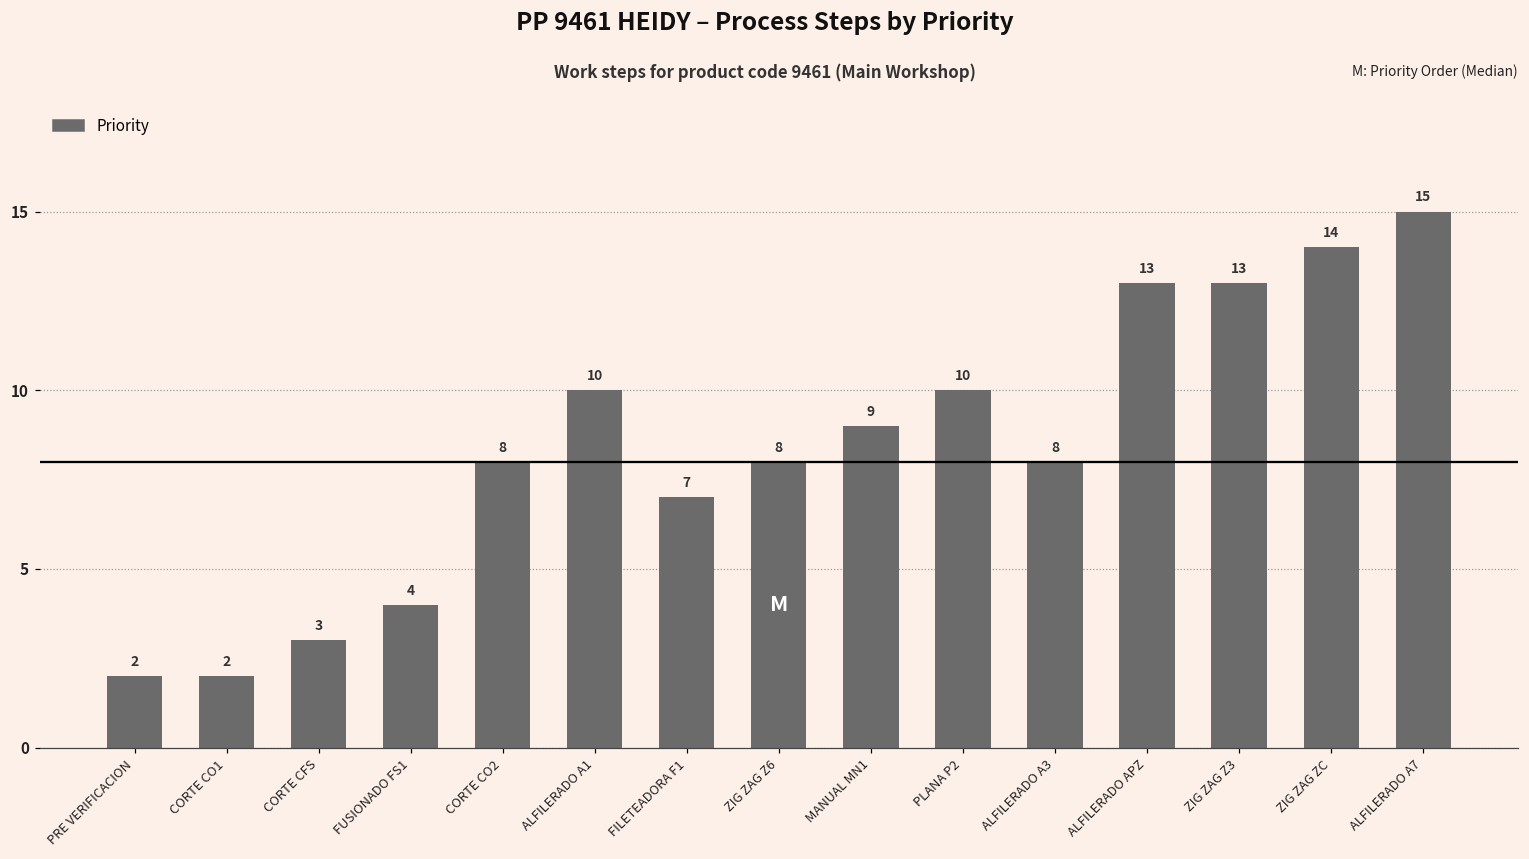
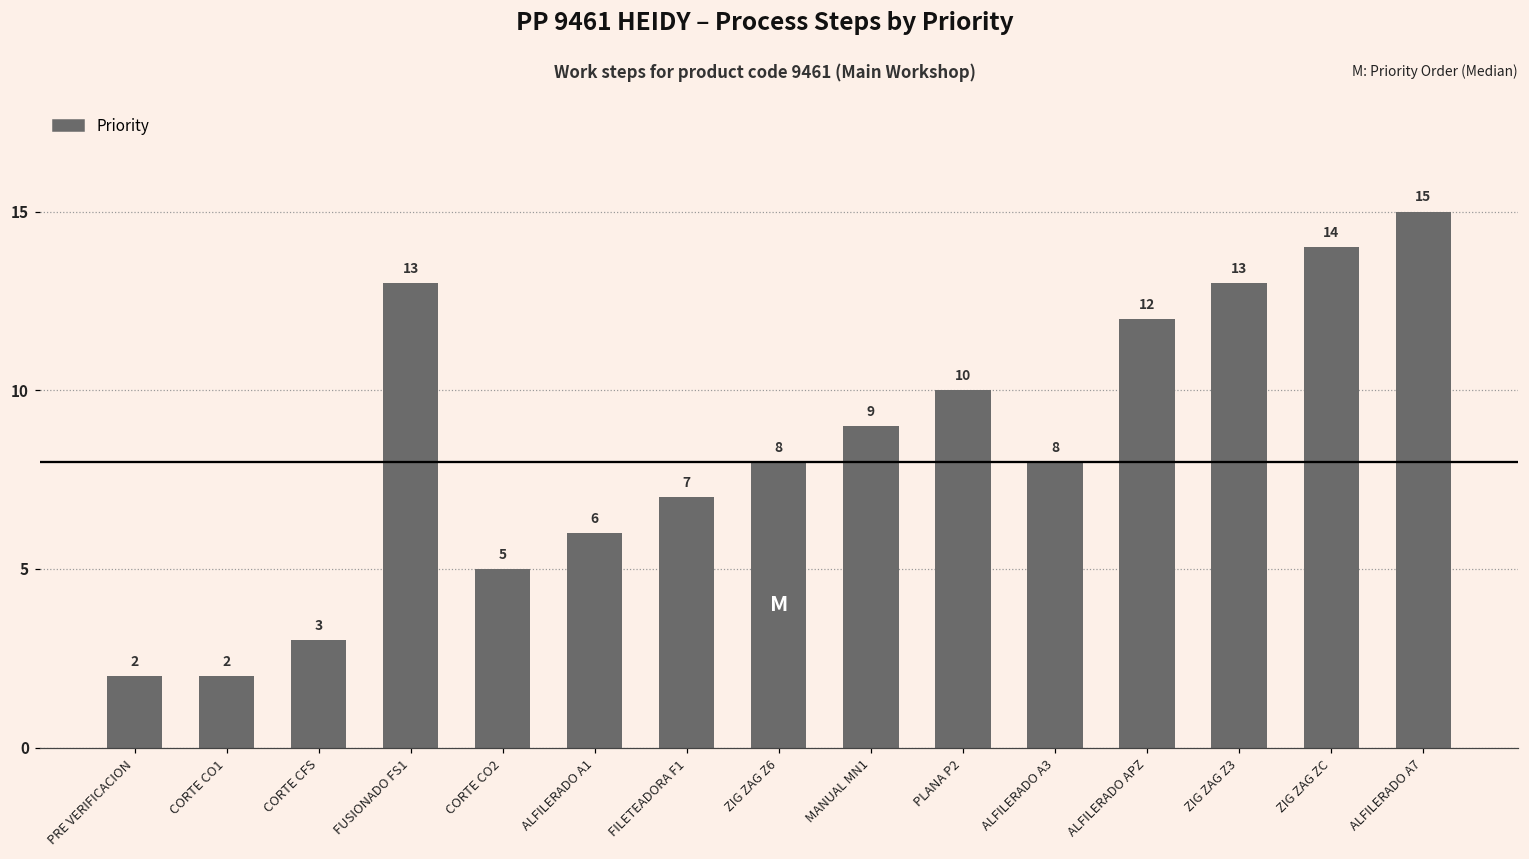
  {
    "PRE VERIFICACION": 2,
    "CORTE CO1": 2,
    "CORTE CFS": 3,
-   "FUSIONADO FS1": 4,
-   "CORTE CO2": 8,
-   "ALFILERADO A1": 10,
+   "FUSIONADO FS1": 13,
+   "CORTE CO2": 5,
+   "ALFILERADO A1": 6,
    "FILETEADORA F1": 7,
    "ZIG ZAG Z6": 8,
    "MANUAL MN1": 9,
    "PLANA P2": 10,
    "ALFILERADO A3": 8,
-   "ALFILERADO APZ": 13,
+   "ALFILERADO APZ": 12,
    "ZIG ZAG Z3": 13,
    "ZIG ZAG ZC": 14,
    "ALFILERADO A7": 15
  }
